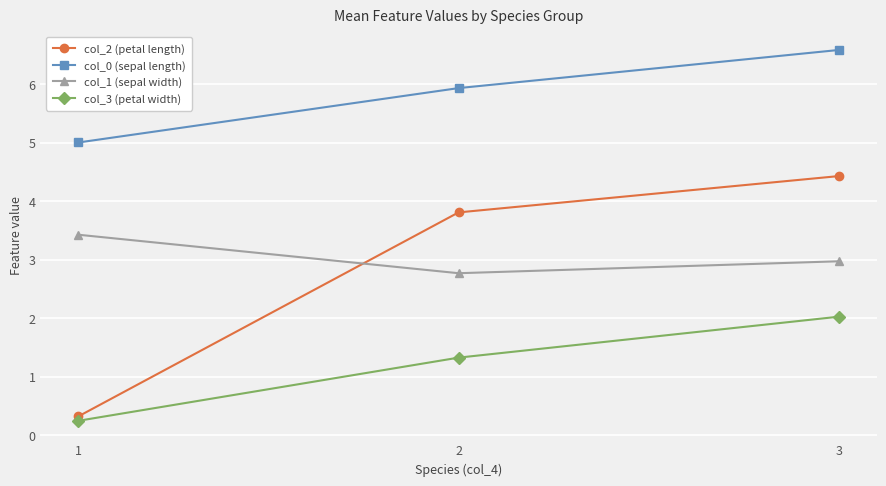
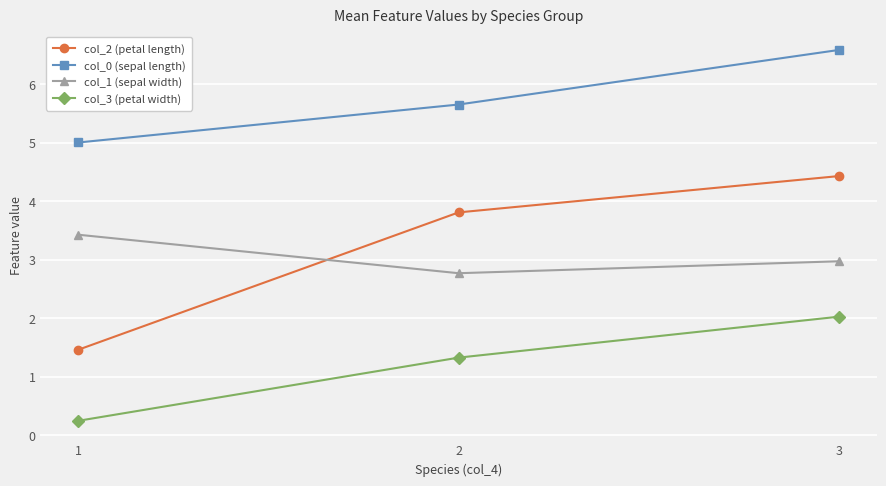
  {
    "col_2 (petal length)": {
-     "1": 0.3,
+     "1": 1.5,
      "2": 3.8,
      "3": 4.4
    },
    "col_0 (sepal length)": {
      "1": 5.0,
-     "2": 5.9,
+     "2": 5.7,
      "3": 6.6
    },
    "col_1 (sepal width)": {
      "1": 3.4,
      "2": 2.8,
      "3": 3.0
    },
    "col_3 (petal width)": {
      "1": 0.2,
      "2": 1.3,
      "3": 2.0
    }
  }
